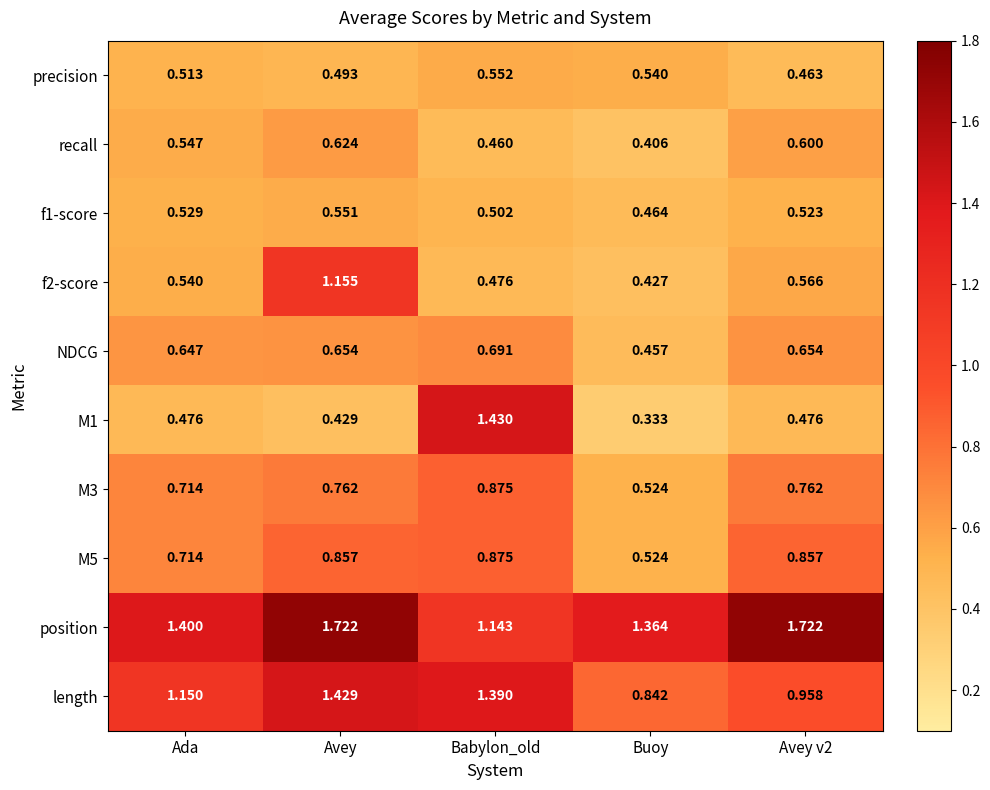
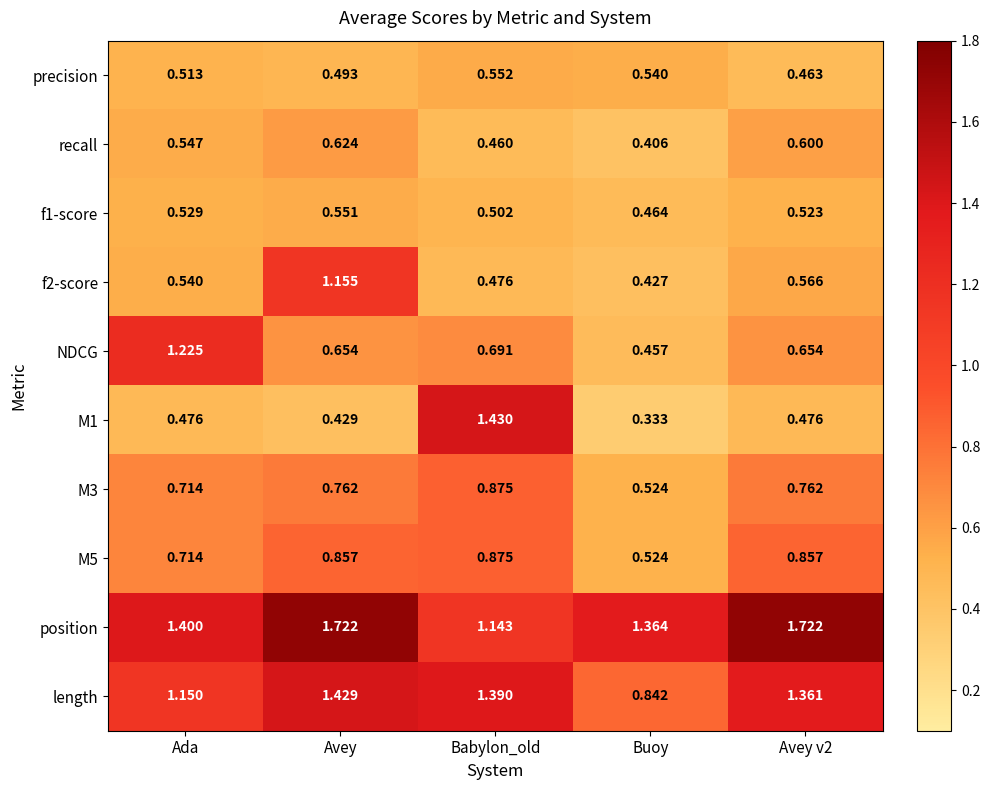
  {
    "precision": {
      "Ada": 0.513,
      "Avey": 0.493,
      "Babylon_old": 0.552,
      "Buoy": 0.540,
      "Avey v2": 0.463
    },
    "recall": {
      "Ada": 0.547,
      "Avey": 0.624,
      "Babylon_old": 0.460,
      "Buoy": 0.406,
      "Avey v2": 0.600
    },
    "f1-score": {
      "Ada": 0.529,
      "Avey": 0.551,
      "Babylon_old": 0.502,
      "Buoy": 0.464,
      "Avey v2": 0.523
    },
    "f2-score": {
      "Ada": 0.540,
      "Avey": 1.155,
      "Babylon_old": 0.476,
      "Buoy": 0.427,
      "Avey v2": 0.566
    },
    "NDCG": {
-     "Ada": 0.647,
+     "Ada": 1.225,
      "Avey": 0.654,
      "Babylon_old": 0.691,
      "Buoy": 0.457,
      "Avey v2": 0.654
    },
    "M1": {
      "Ada": 0.476,
      "Avey": 0.429,
      "Babylon_old": 1.430,
      "Buoy": 0.333,
      "Avey v2": 0.476
    },
    "M3": {
      "Ada": 0.714,
      "Avey": 0.762,
      "Babylon_old": 0.875,
      "Buoy": 0.524,
      "Avey v2": 0.762
    },
    "M5": {
      "Ada": 0.714,
      "Avey": 0.857,
      "Babylon_old": 0.875,
      "Buoy": 0.524,
      "Avey v2": 0.857
    },
    "position": {
      "Ada": 1.400,
      "Avey": 1.722,
      "Babylon_old": 1.143,
      "Buoy": 1.364,
      "Avey v2": 1.722
    },
    "length": {
      "Ada": 1.150,
      "Avey": 1.429,
      "Babylon_old": 1.390,
      "Buoy": 0.842,
-     "Avey v2": 0.958
+     "Avey v2": 1.361
    }
  }
